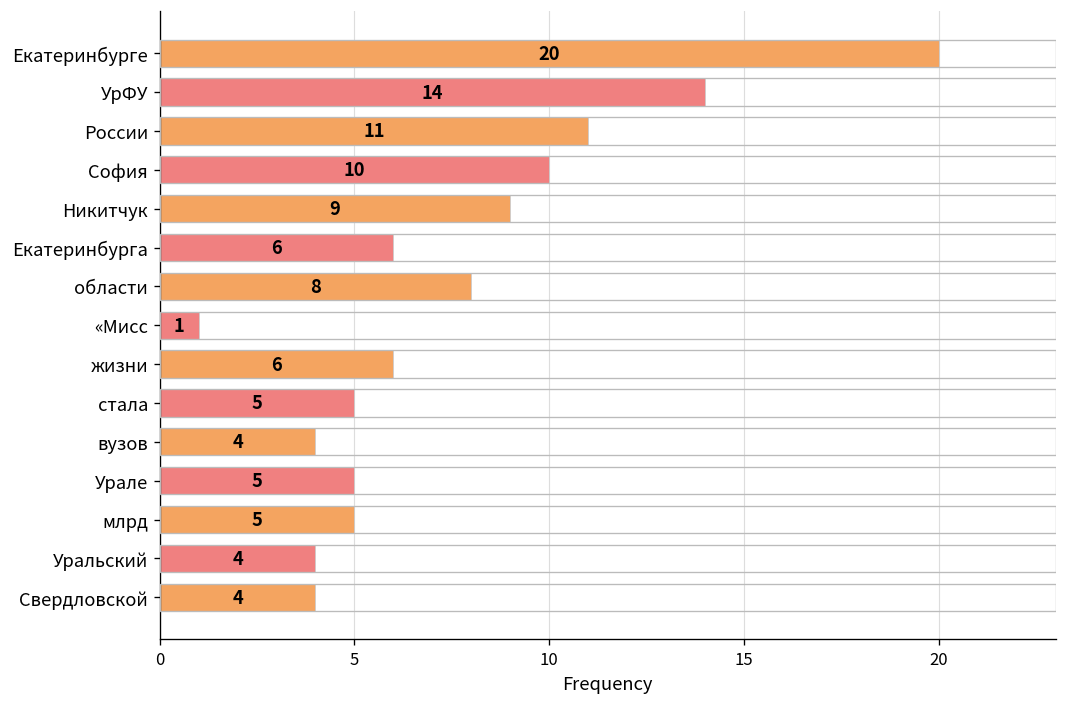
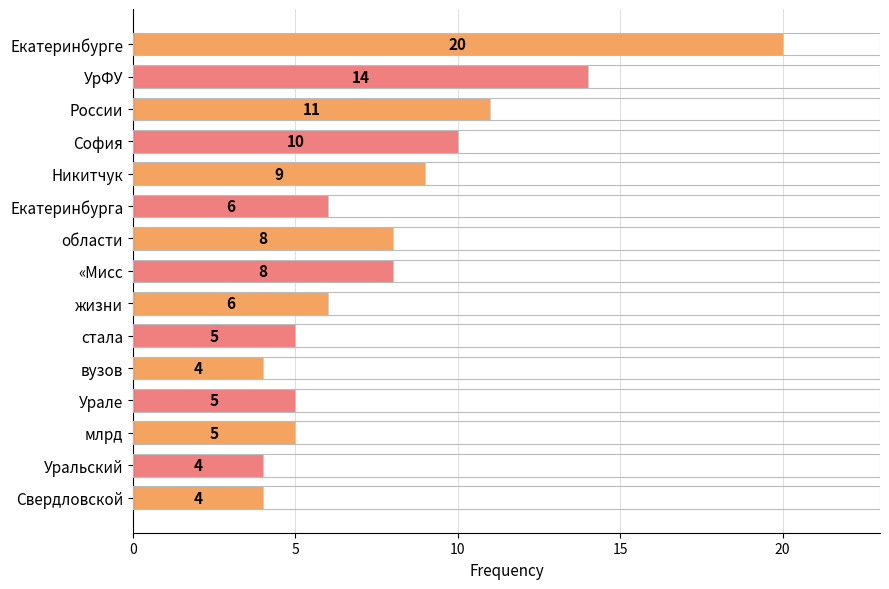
  {
    "Екатеринбурге": 20,
    "УрФУ": 14,
    "России": 11,
    "София": 10,
    "Никитчук": 9,
    "Екатеринбурга": 6,
    "области": 8,
-   "«Мисс": 1,
+   "«Мисс": 8,
    "жизни": 6,
    "стала": 5,
    "вузов": 4,
    "Урале": 5,
    "млрд": 5,
    "Уральский": 4,
    "Свердловской": 4
  }
